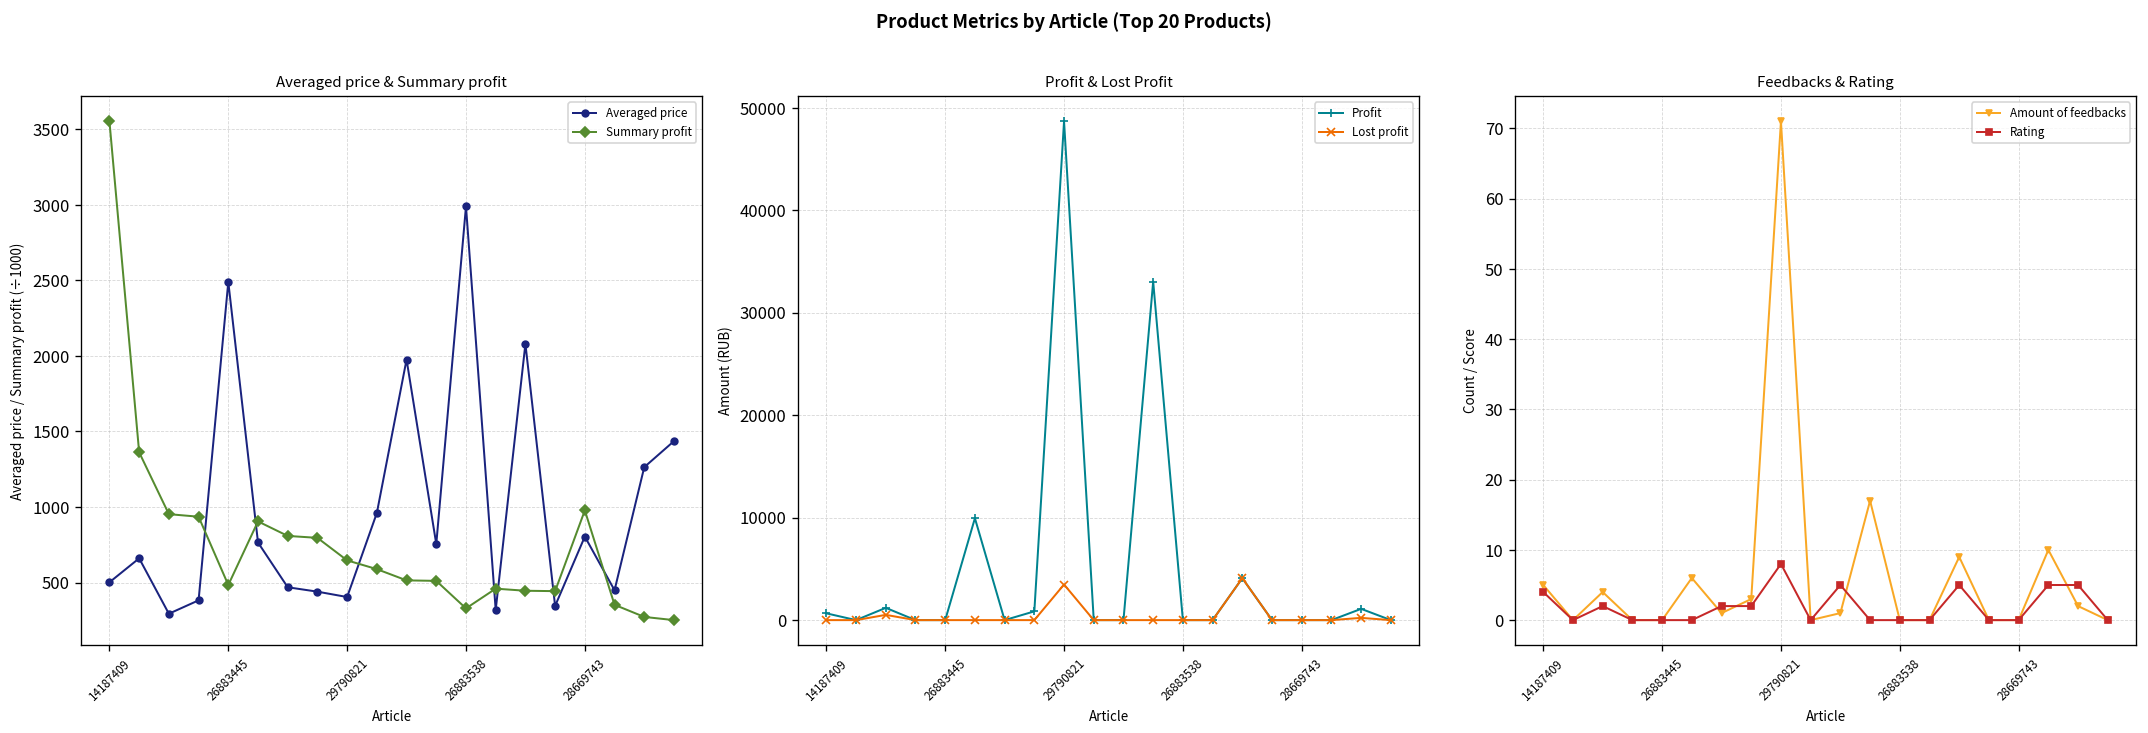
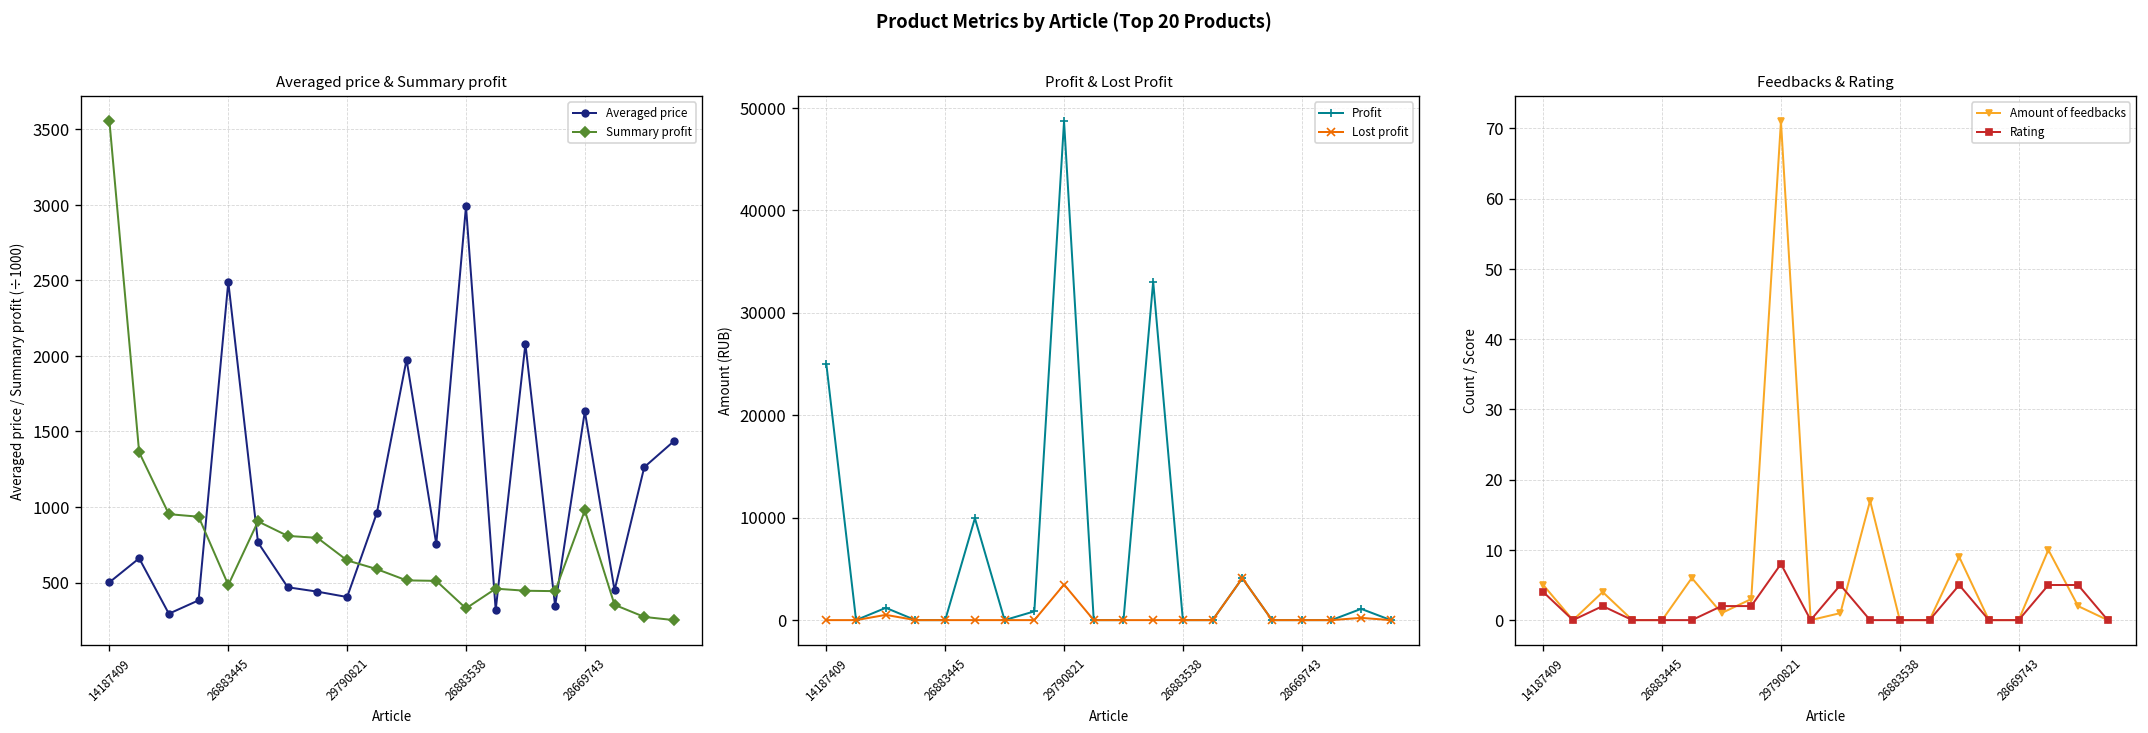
  {
    "Averaged price & Summary profit": {
      "Averaged price": {
        "14187409": 500,
        "26883445": 2490,
        "29790821": 400,
        "26883538": 2990,
-       "28669743": 800
+       "28669743": 1630
      },
      "Summary profit": {
        "14187409": 3550,
        "26883445": 480,
        "29790821": 650,
        "26883538": 330,
        "28669743": 980
      }
    },
    "Profit & Lost Profit": {
      "Profit": {
-       "14187409": 1000,
+       "14187409": 25000,
        "29790821": 49000
      },
      "Lost profit": {
        "14187409": 0,
        "29790821": 3000
      }
    },
    "Feedbacks & Rating": {
      "Amount of feedbacks": {
        "14187409": 5,
        "29790821": 71
      },
      "Rating": {
        "14187409": 4,
        "29790821": 8
      }
    }
  }
